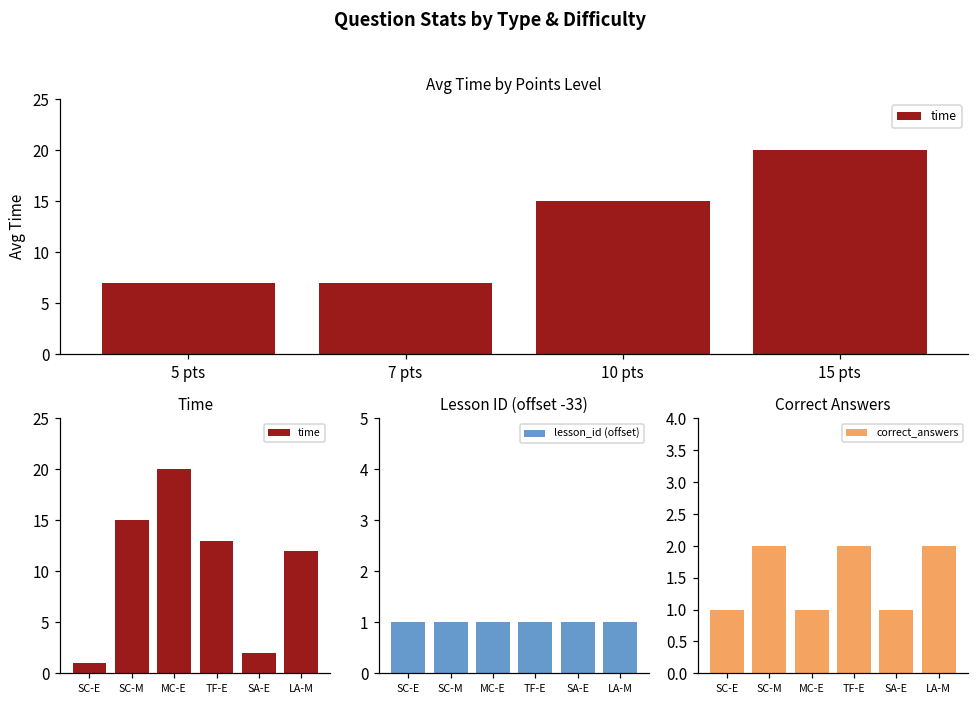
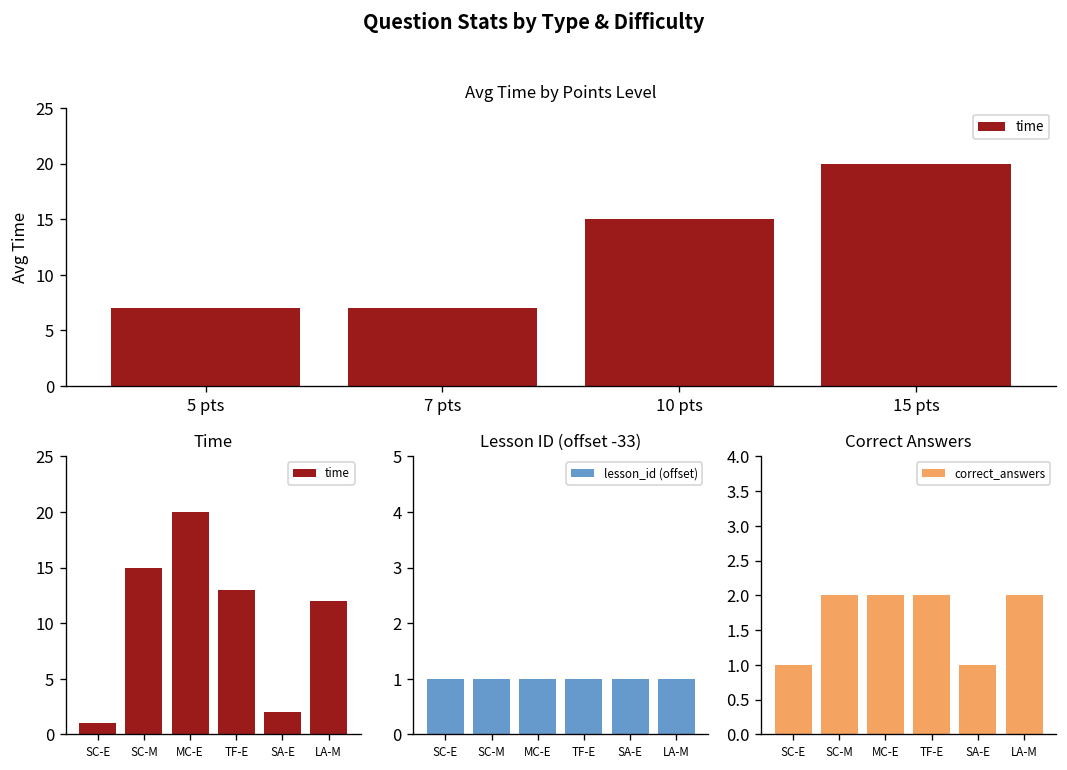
  {
    "Avg Time by Points Level": {
      "5 pts": 7,
      "7 pts": 7,
      "10 pts": 15,
      "15 pts": 20
    },
    "Time": {
      "SC-E": 1,
      "SC-M": 15,
      "MC-E": 20,
      "TF-E": 13,
      "SA-E": 2,
      "LA-M": 12
    },
    "Lesson ID (offset -33)": {
      "SC-E": 1.0,
      "SC-M": 1.0,
      "MC-E": 1.0,
      "TF-E": 1.0,
      "SA-E": 1.0,
      "LA-M": 1.0
    },
    "Correct Answers": {
      "SC-E": 1,
      "SC-M": 2,
-     "MC-E": 1,
+     "MC-E": 2,
      "TF-E": 2,
      "SA-E": 1,
      "LA-M": 2
    }
  }
